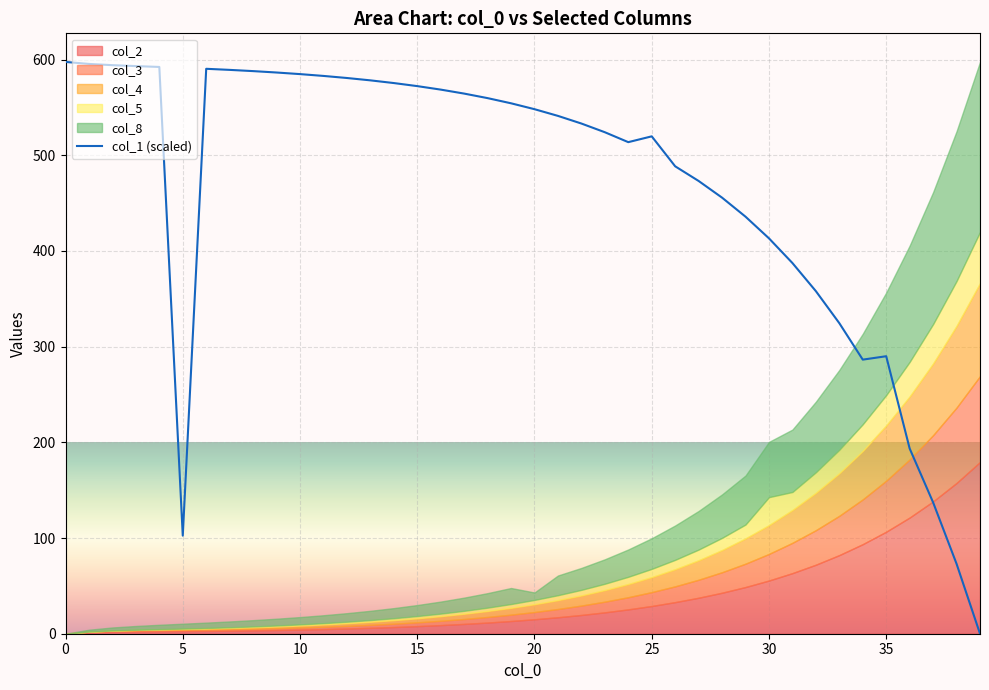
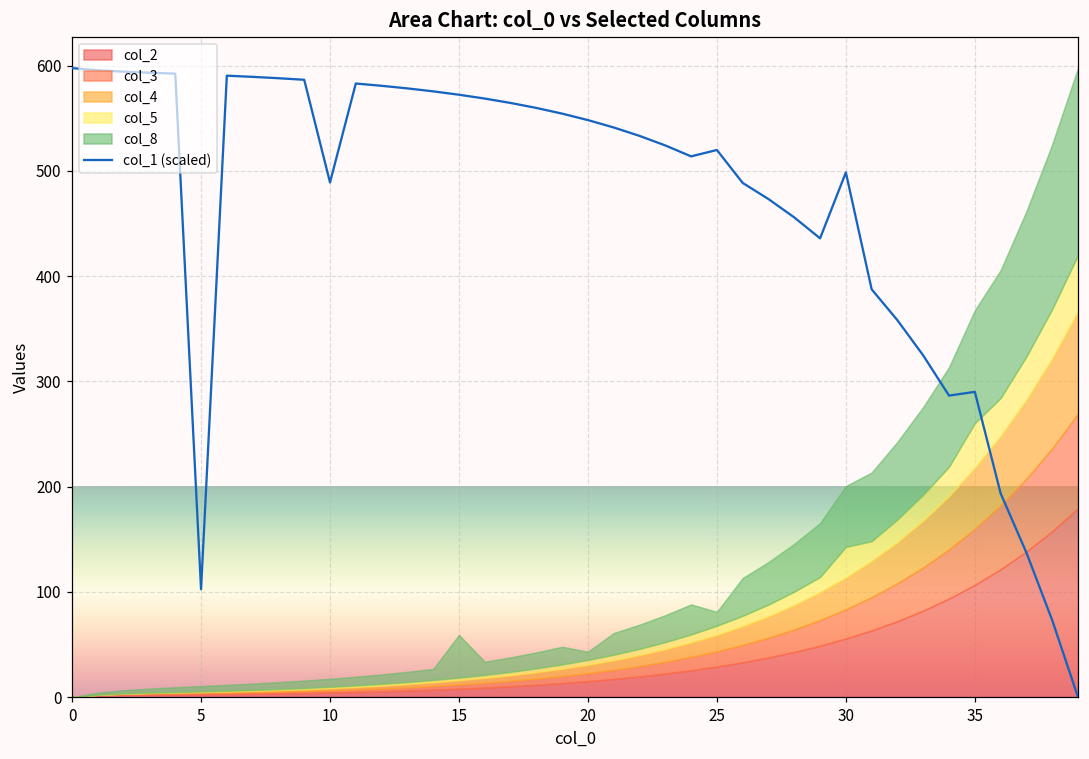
  {
    "col_1 (scaled)": {
      "0": 600,
      "5": 100,
-     "10": 580,
+     "10": 490,
      "15": 570,
      "20": 550,
      "25": 520,
-     "30": 410,
+     "30": 500,
      "35": 290
    },
    "col_5": {
      "20": 0,
      "25": 10,
      "30": 30,
-     "35": 30
+     "35": 40
    },
    "col_8": {
      "5": 10,
      "10": 10,
-     "15": 10,
+     "15": 40,
      "20": 10,
-     "25": 30,
+     "25": 10,
      "30": 60,
      "35": 110
    }
  }
